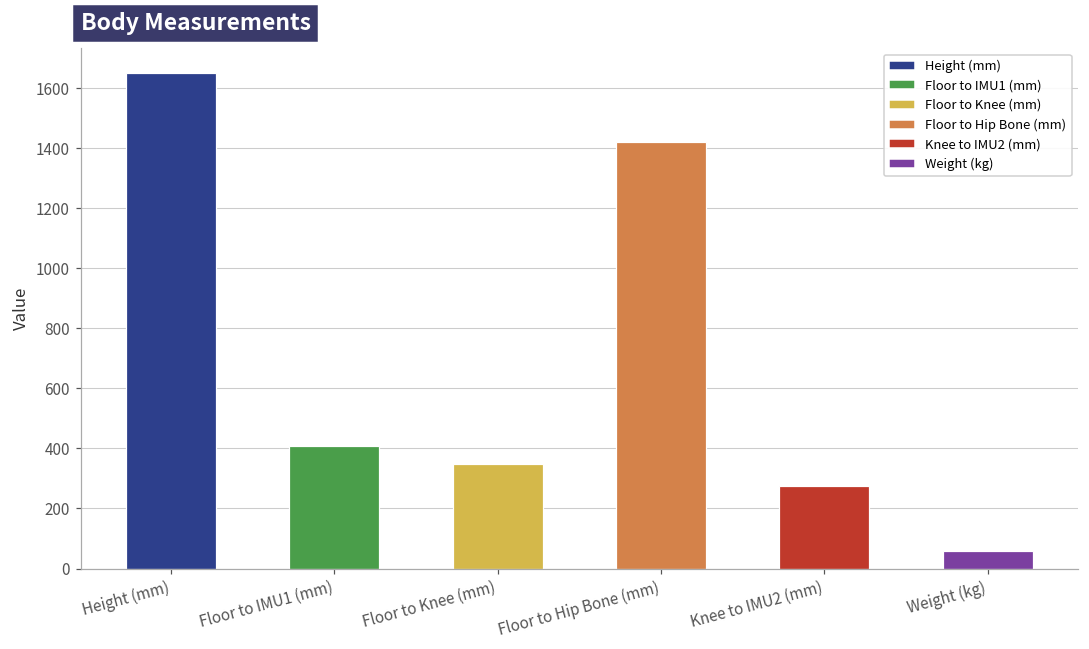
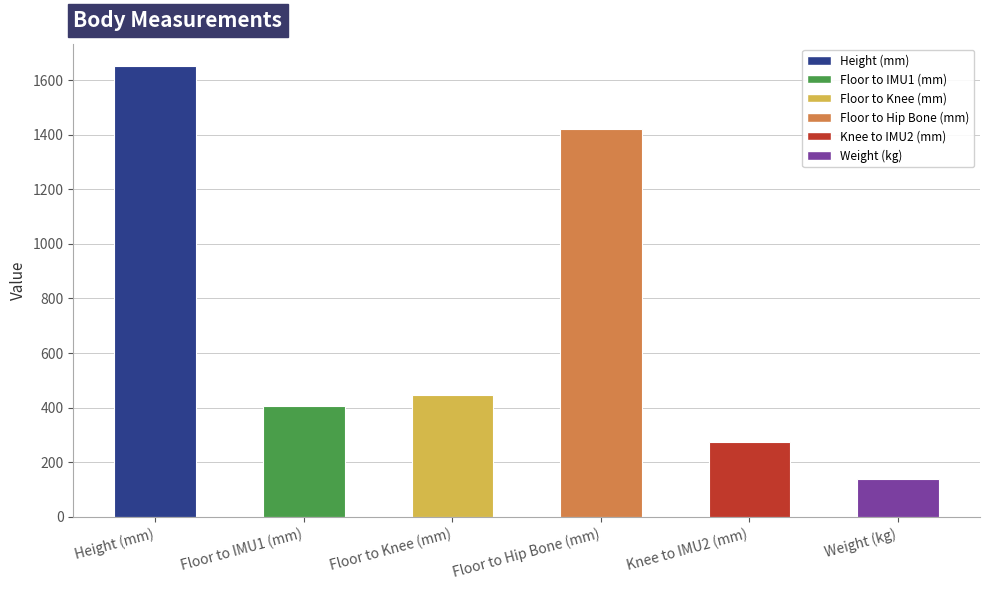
  {
    "Height (mm)": 1650,
    "Floor to IMU1 (mm)": 410,
-   "Floor to Knee (mm)": 350,
+   "Floor to Knee (mm)": 450,
    "Floor to Hip Bone (mm)": 1420,
    "Knee to IMU2 (mm)": 280,
-   "Weight (kg)": 60
+   "Weight (kg)": 140
  }
